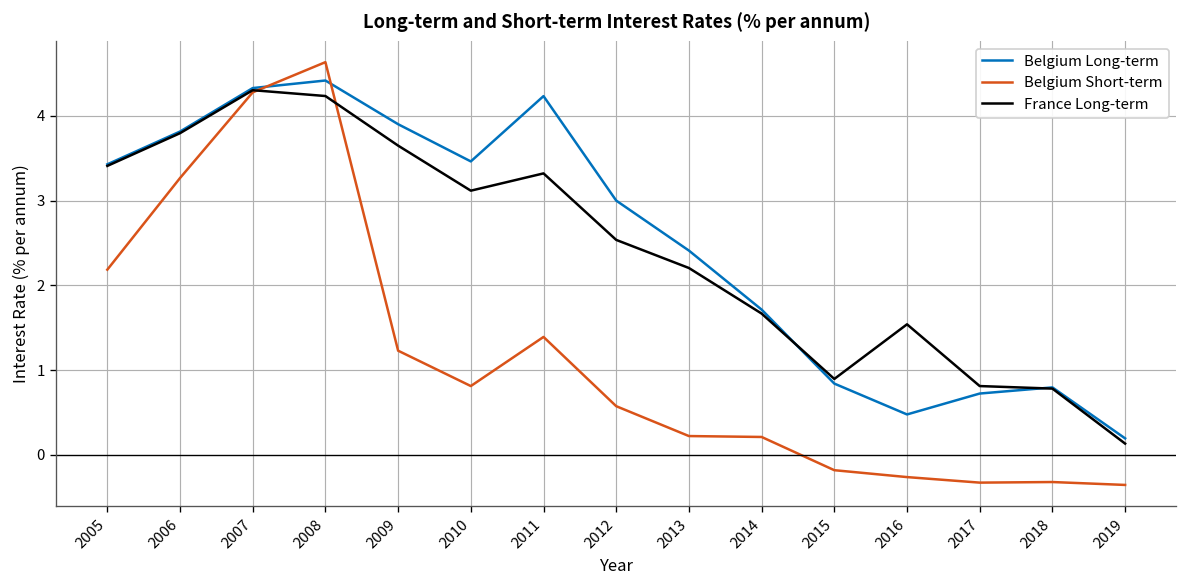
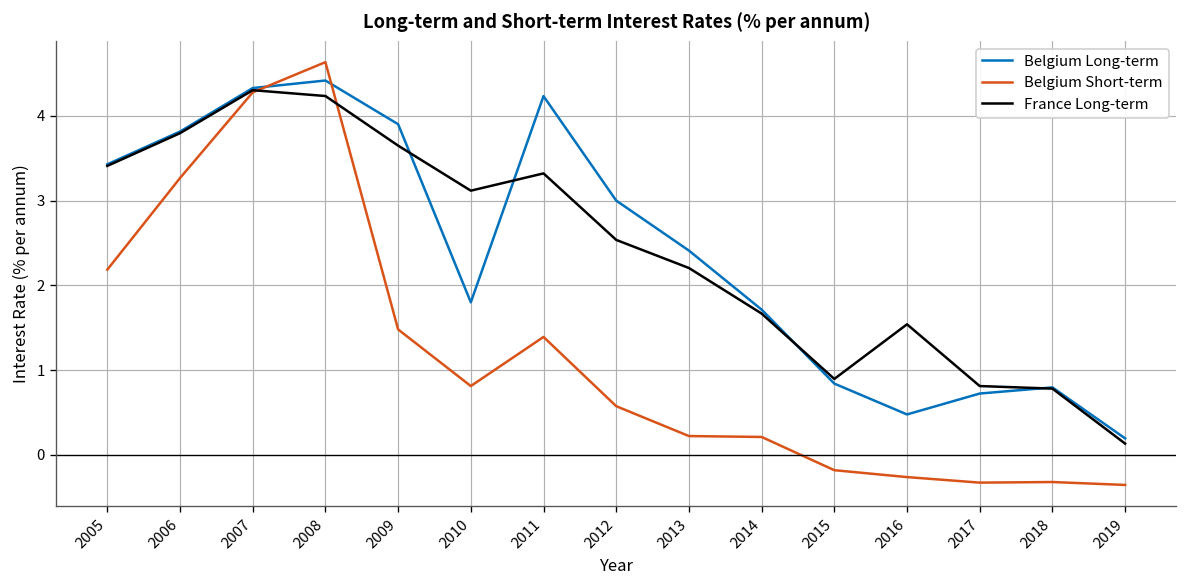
  {
    "Belgium Long-term": {
      "2008": 4.4,
      "2009": 3.9,
-     "2010": 3.5,
+     "2010": 1.8,
      "2011": 4.2,
      "2012": 3.0,
      "2013": 2.4,
      "2014": 1.7,
      "2015": 0.8,
      "2016": 0.5,
      "2017": 0.7,
      "2019": 0.2
    },
    "Belgium Short-term": {
      "2005": 2.2,
      "2006": 3.3,
      "2008": 4.6,
-     "2009": 1.2,
+     "2009": 1.5,
      "2010": 0.8,
      "2011": 1.4,
      "2012": 0.6,
      "2013": 0.2,
      "2014": 0.2,
      "2015": -0.2,
      "2016": -0.3,
      "2017": -0.3,
      "2018": -0.3,
      "2019": -0.4
    },
    "France Long-term": {
      "2008": 4.2,
      "2009": 3.6,
      "2010": 3.1,
      "2011": 3.3,
      "2012": 2.5,
      "2013": 2.2,
      "2014": 1.7,
      "2015": 0.9,
      "2016": 1.5,
      "2017": 0.8,
      "2019": 0.1
    }
  }
